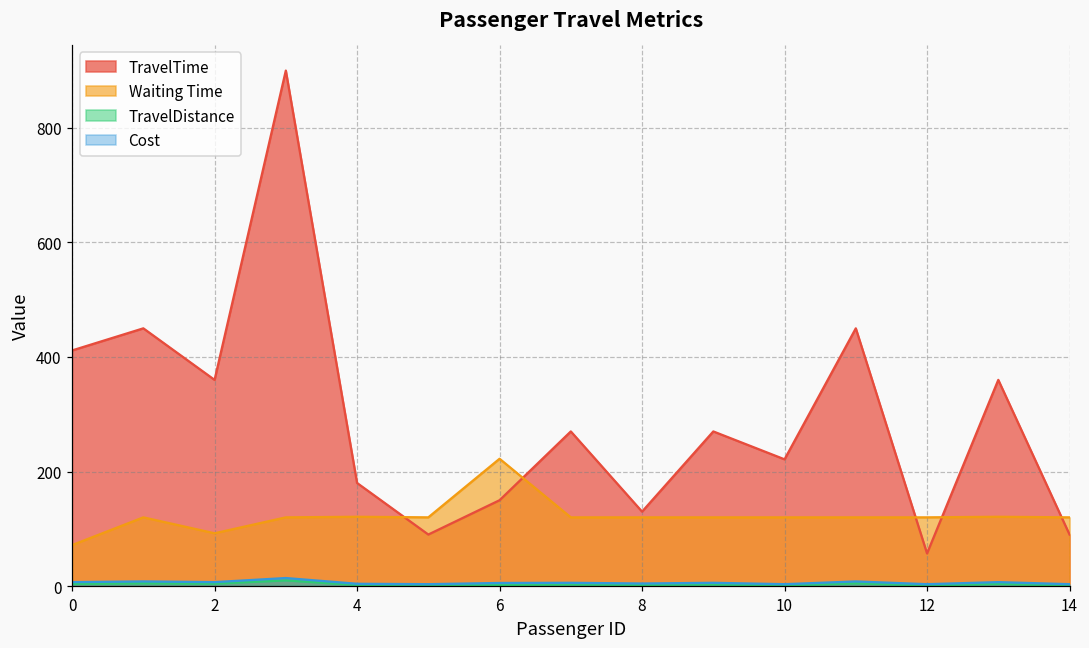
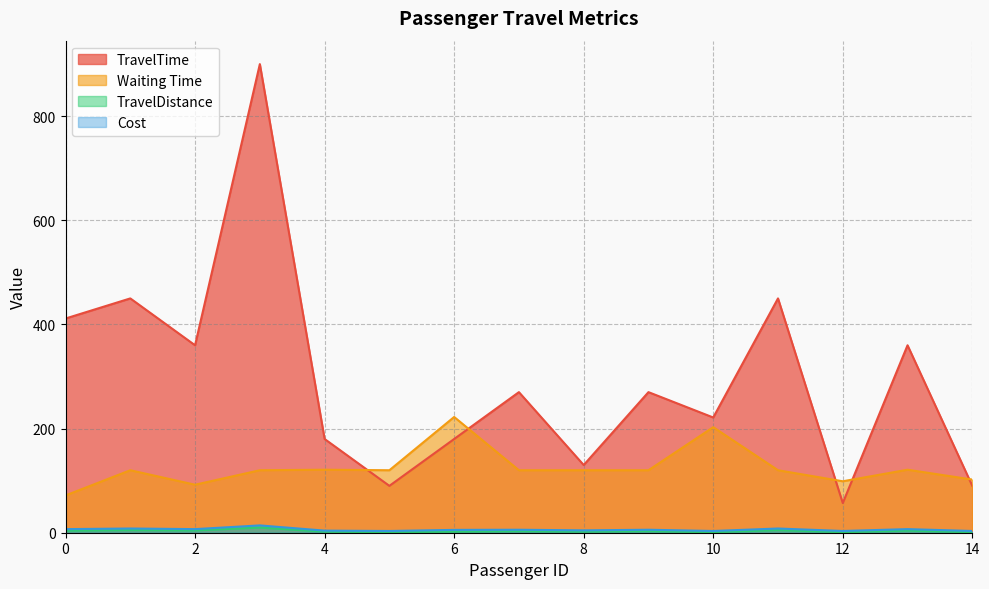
  {
    "TravelTime": {
      "0": 410,
      "2": 360,
      "4": 180,
-     "6": 150,
+     "6": 180,
      "8": 130,
      "10": 220,
      "12": 60,
      "14": 90
    },
    "Waiting Time": {
      "0": 70,
      "2": 90,
      "4": 120,
      "6": 220,
      "8": 120,
-     "10": 120,
-     "12": 120,
-     "14": 120
+     "10": 200,
+     "12": 100,
+     "14": 100
    }
  }
